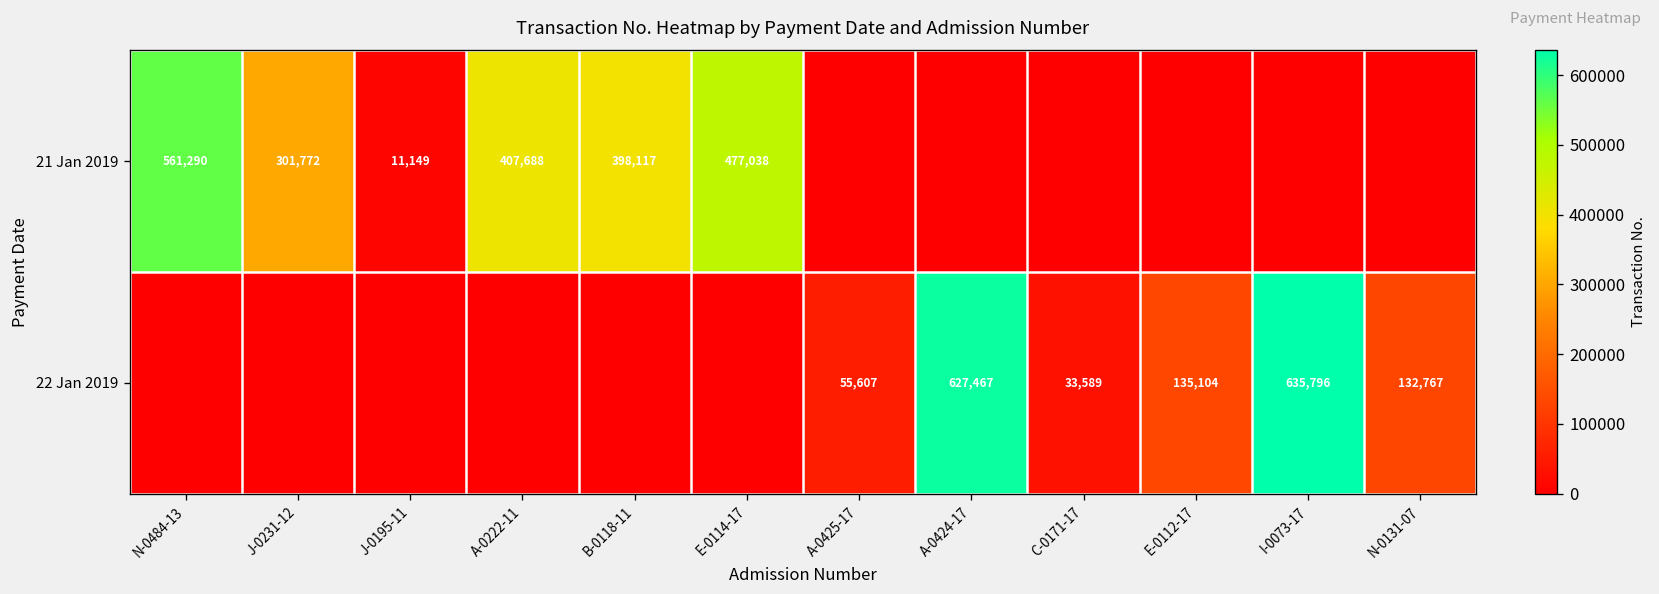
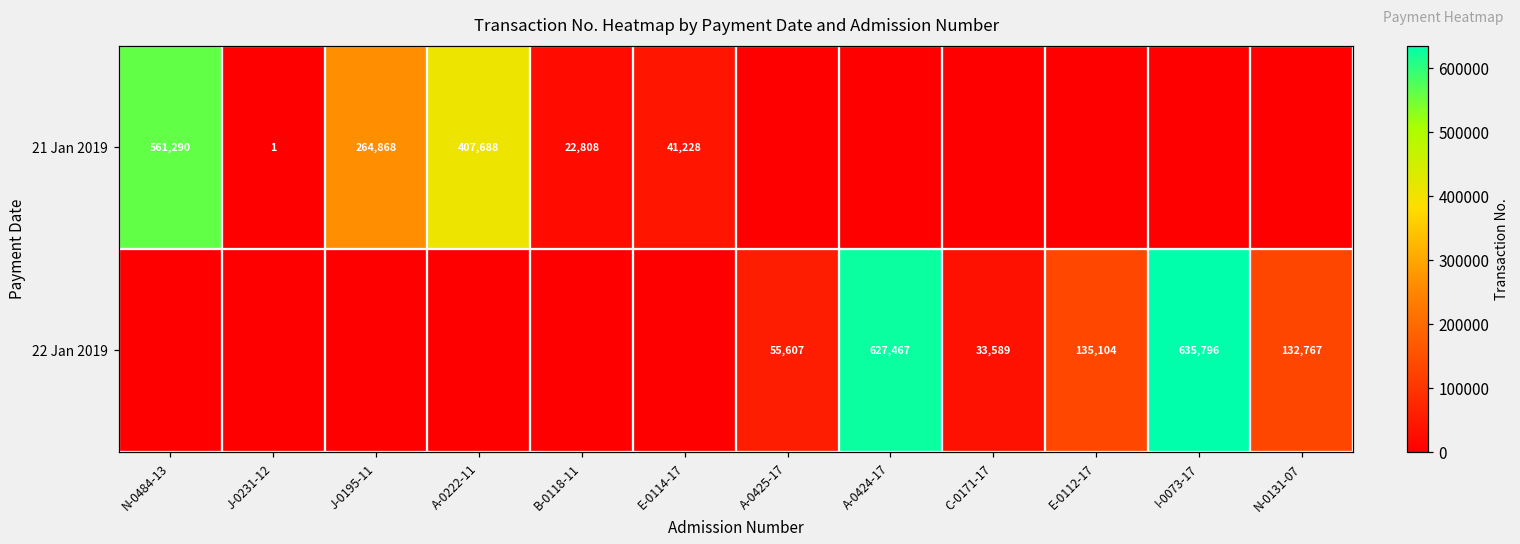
  {
    "21 Jan 2019": {
      "N-0484-13": "561,290",
-     "J-0231-12": "301,772",
-     "J-0195-11": "11,149",
+     "J-0231-12": "1",
+     "J-0195-11": "264,868",
      "A-0222-11": "407,688",
-     "B-0118-11": "398,117",
-     "E-0114-17": "477,038"
+     "B-0118-11": "22,808",
+     "E-0114-17": "41,228"
    },
    "22 Jan 2019": {
      "A-0425-17": "55,607",
      "A-0424-17": "627,467",
      "C-0171-17": "33,589",
      "E-0112-17": "135,104",
      "I-0073-17": "635,796",
      "N-0131-07": "132,767"
    }
  }
